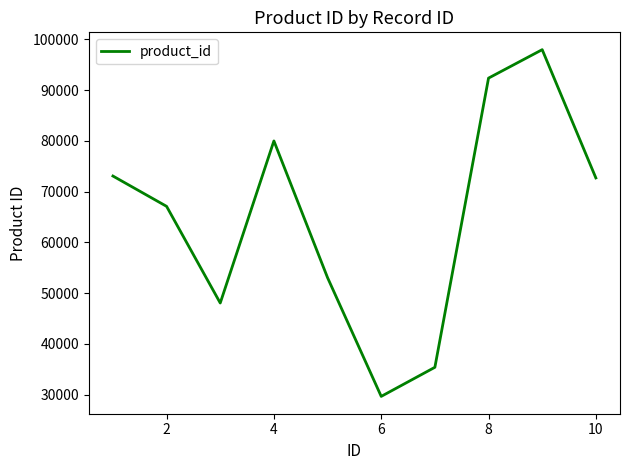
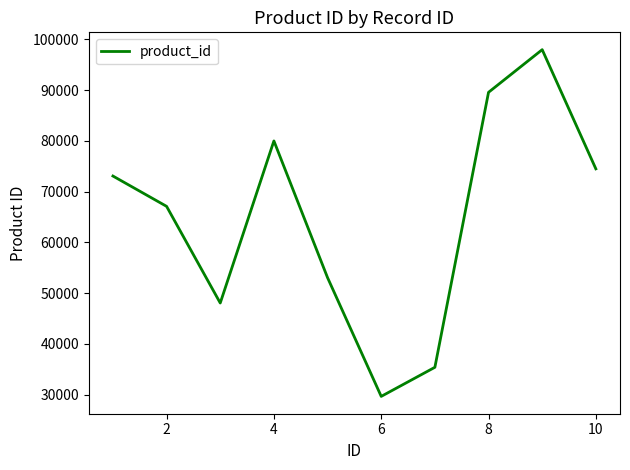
  {
    "2": 67000,
    "4": 80000,
    "6": 30000,
-   "8": 92000,
-   "10": 73000
+   "8": 90000,
+   "10": 74000
  }
